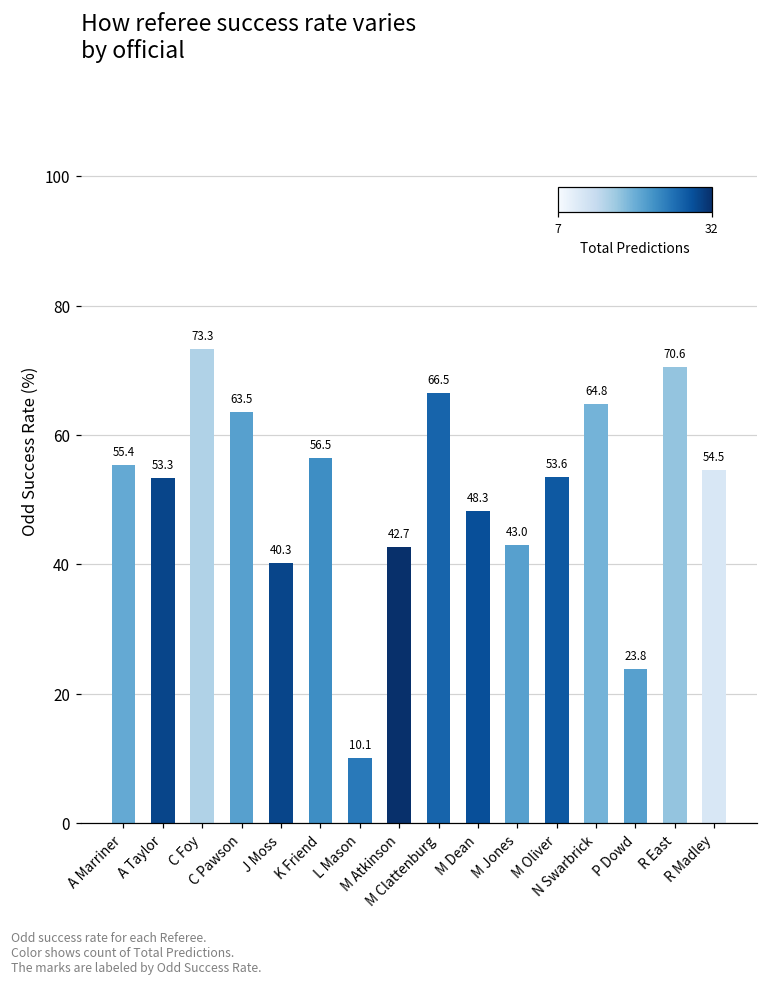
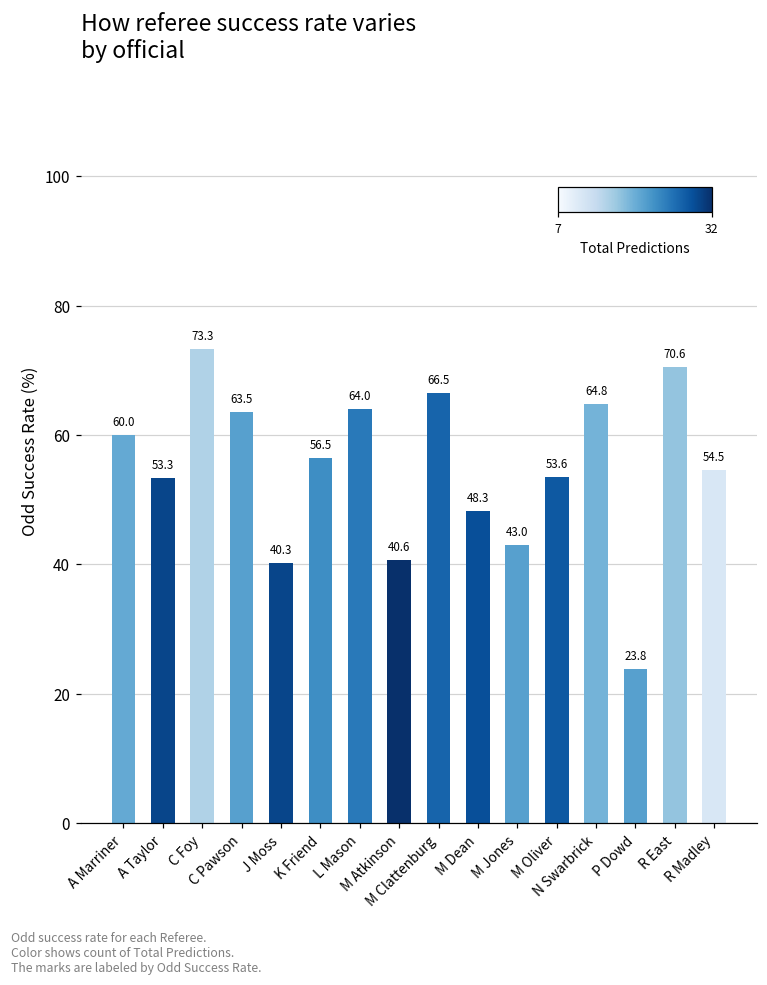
  {
-   "A Marriner": 55.4,
+   "A Marriner": 60.0,
    "A Taylor": 53.3,
    "C Foy": 73.3,
    "C Pawson": 63.5,
    "J Moss": 40.3,
    "K Friend": 56.5,
-   "L Mason": 10.1,
-   "M Atkinson": 42.7,
+   "L Mason": 64.0,
+   "M Atkinson": 40.6,
    "M Clattenburg": 66.5,
    "M Dean": 48.3,
    "M Jones": 43.0,
    "M Oliver": 53.6,
    "N Swarbrick": 64.8,
    "P Dowd": 23.8,
    "R East": 70.6,
    "R Madley": 54.5
  }
